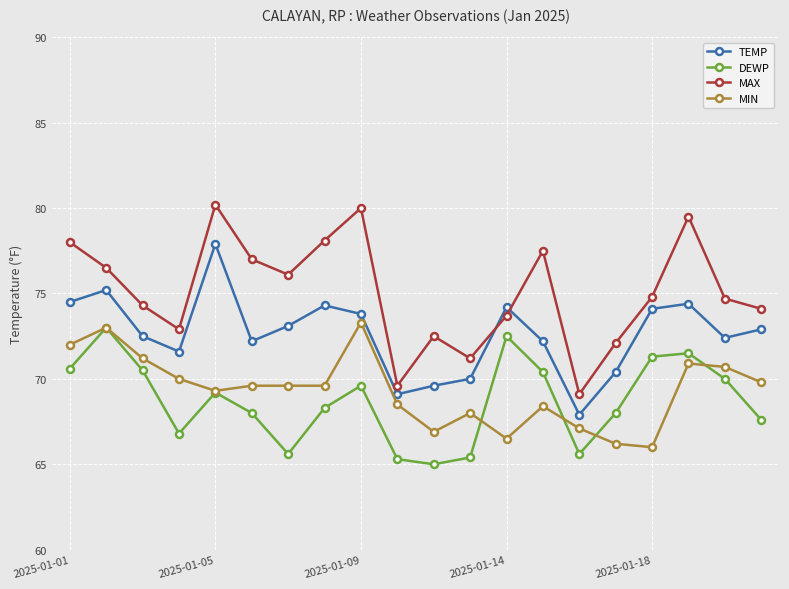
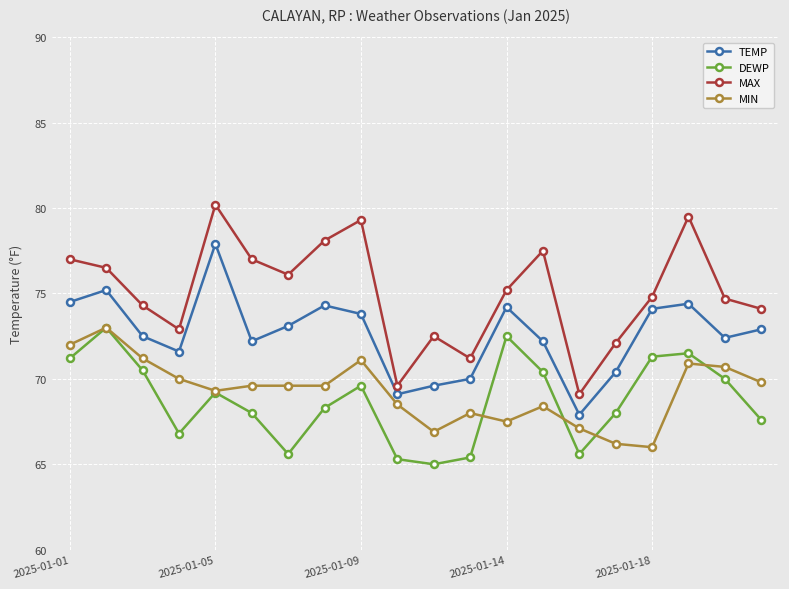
  {
    "TEMP": {
      "2025-01-01": 74.5,
      "2025-01-05": 77.9,
      "2025-01-09": 73.8,
      "2025-01-14": 74.2,
      "2025-01-18": 74.1
    },
    "DEWP": {
-     "2025-01-01": 70.6,
+     "2025-01-01": 71.2,
      "2025-01-09": 69.6,
      "2025-01-14": 72.5,
      "2025-01-18": 71.3
    },
    "MAX": {
-     "2025-01-01": 78,
+     "2025-01-01": 77,
      "2025-01-05": 80.2,
-     "2025-01-09": 80.0,
-     "2025-01-14": 73.7,
+     "2025-01-09": 79.3,
+     "2025-01-14": 75.2,
      "2025-01-18": 74.8
    },
    "MIN": {
      "2025-01-01": 72.0,
-     "2025-01-09": 73.3,
-     "2025-01-14": 66.5,
+     "2025-01-09": 71.1,
+     "2025-01-14": 67.5,
      "2025-01-18": 66.0
    }
  }
